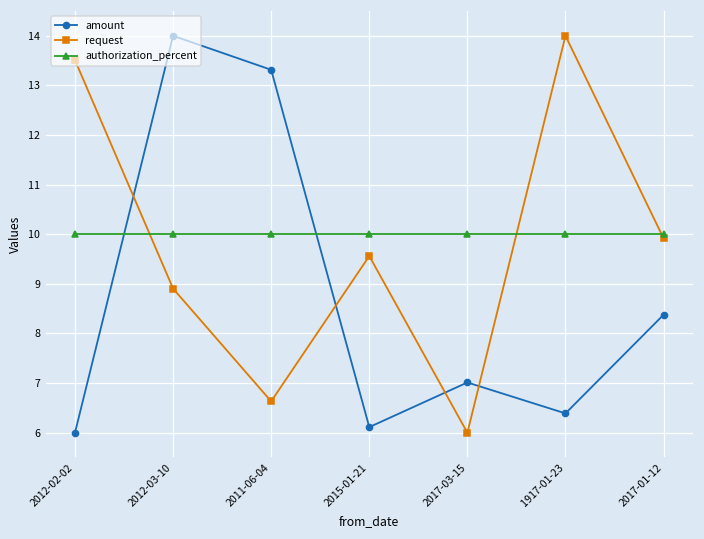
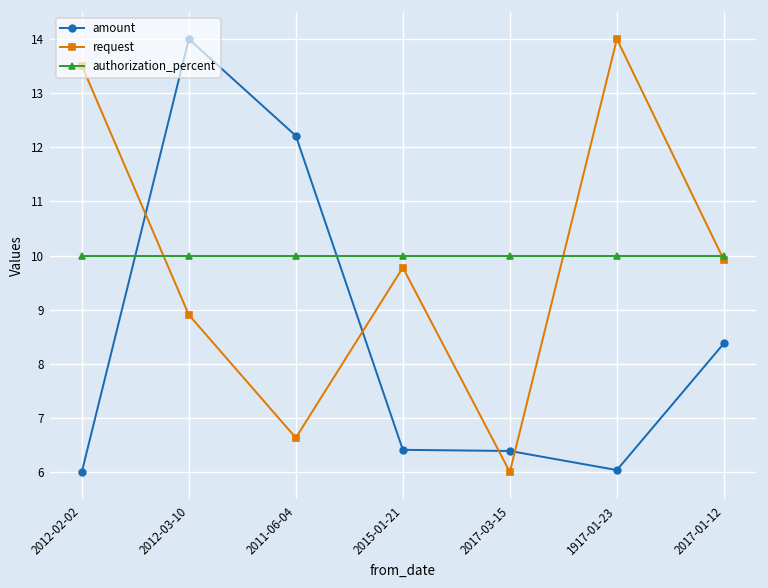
  {
    "amount": {
      "2012-02-02": 6.0,
-     "2011-06-04": 13.3,
-     "2015-01-21": 6.1,
-     "2017-03-15": 7.0,
-     "1917-01-23": 6.4,
+     "2011-06-04": 12.2,
+     "2015-01-21": 6.4,
+     "2017-03-15": 6.4,
+     "1917-01-23": 6.0,
      "2017-01-12": 8.4
    },
    "request": {
      "2012-03-10": 8.9,
      "2011-06-04": 6.6,
-     "2015-01-21": 9.6,
+     "2015-01-21": 9.8,
      "2017-03-15": 6.0,
      "1917-01-23": 14.0,
      "2017-01-12": 9.9
    },
    "authorization_percent": {
      "2012-02-02": 10.0,
      "2012-03-10": 10.0,
      "2011-06-04": 10.0,
      "2015-01-21": 10.0,
      "2017-03-15": 10.0,
      "1917-01-23": 10.0,
      "2017-01-12": 10.0
    }
  }
